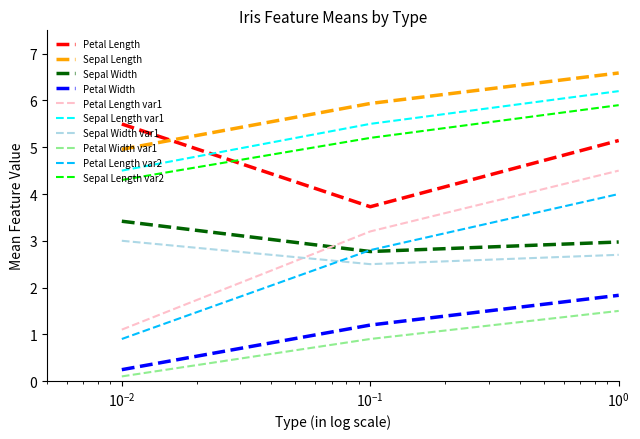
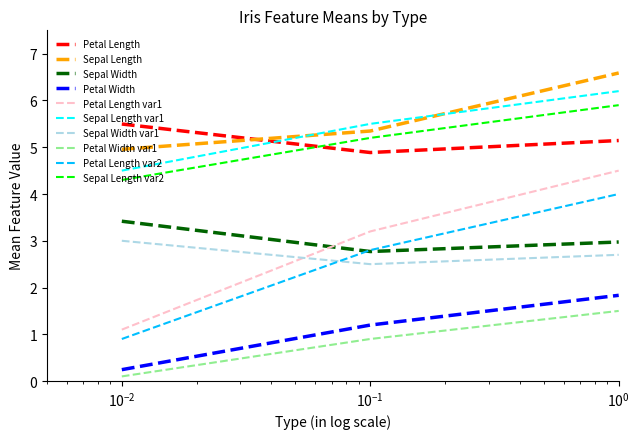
  {
    "Petal Length": {
      "10^-2": 5.5,
-     "10^-1": 3.7,
+     "10^-1": 4.9,
      "10^0": 5.1
    },
    "Sepal Length": {
      "10^-2": 5.0,
-     "10^-1": 5.9,
+     "10^-1": 5.3,
      "10^0": 6.6
    },
    "Sepal Width": {
      "10^-2": 3.4,
      "10^0": 3.0
    },
    "Petal Width": {
      "10^-2": 0.2,
      "10^-1": 1.2,
      "10^0": 1.8
    },
    "Petal Length var1": {
      "10^-2": 1.1,
      "10^-1": 3.2,
      "10^0": 4.5
    },
    "Sepal Length var1": {
      "10^-2": 4.5,
      "10^-1": 5.5,
      "10^0": 6.2
    },
    "Sepal Width var1": {
      "10^-2": 3.0,
      "10^-1": 2.5,
      "10^0": 2.7
    },
    "Petal Width var1": {
      "10^-2": 0.1,
      "10^-1": 0.9,
      "10^0": 1.5
    },
    "Petal Length var2": {
      "10^-2": 0.9,
      "10^0": 4.0
    },
    "Sepal Length var2": {
      "10^-2": 4.3,
      "10^-1": 5.2,
      "10^0": 5.9
    }
  }
